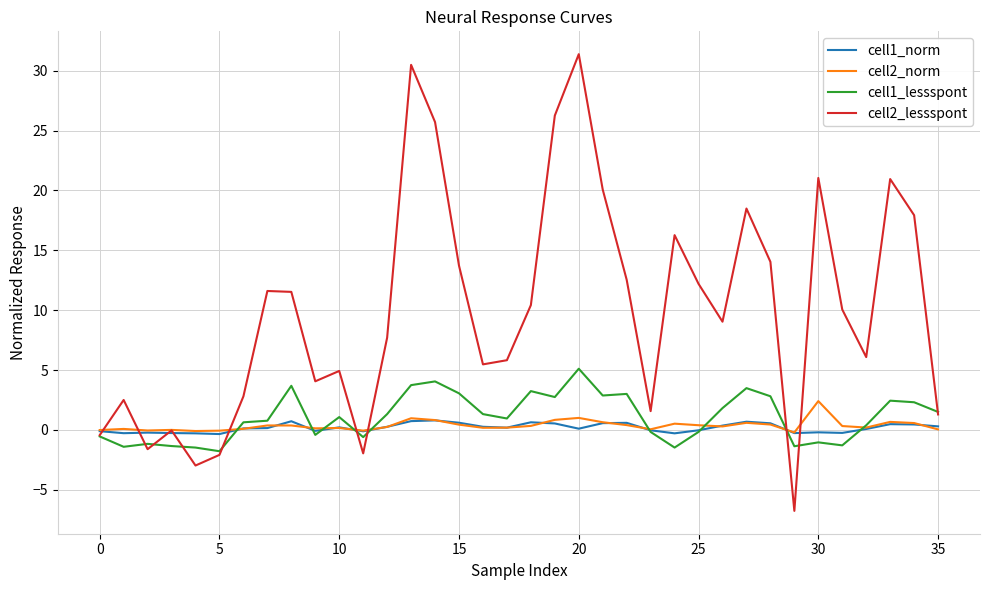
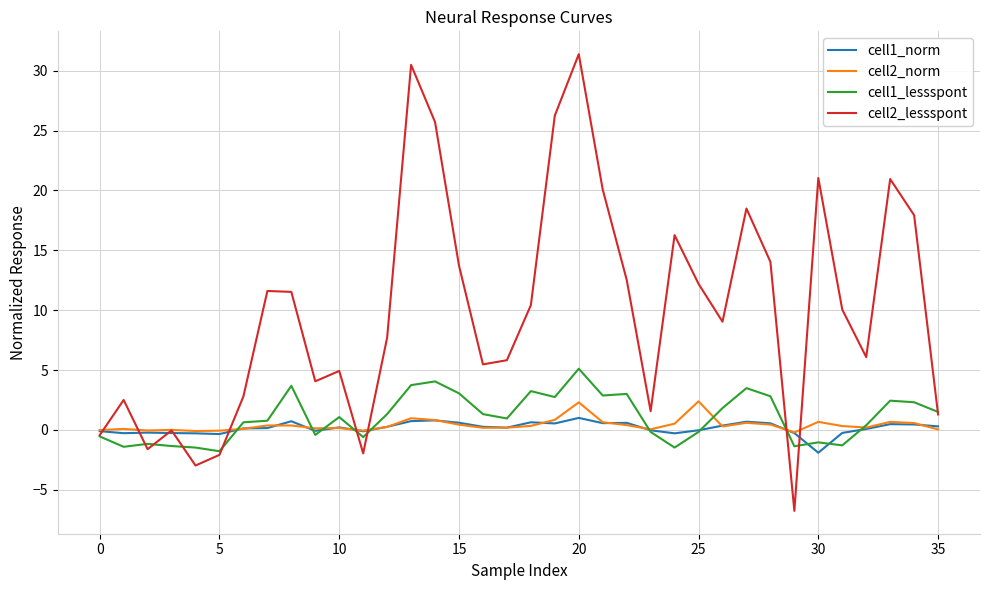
  {
    "cell1_norm": {
      "5": -0.3,
-     "20": 0.1,
-     "30": -0.2,
+     "20": 1.0,
+     "30": -1.9,
      "35": 0.3
    },
    "cell2_norm": {
      "5": -0.1,
-     "20": 1.0,
-     "25": 0.4,
-     "30": 2.4,
+     "20": 2.3,
+     "25": 2.4,
+     "30": 0.7,
      "35": 0.0
    },
    "cell1_lessspont": {
      "5": -1.8,
      "10": 1.1,
      "15": 3.1,
      "20": 5.1,
      "30": -1.0
    },
    "cell2_lessspont": {
      "5": -2.1,
      "10": 4.9,
      "15": 13.7,
      "20": 31.4,
      "25": 12.2,
      "30": 21.0
    }
  }
